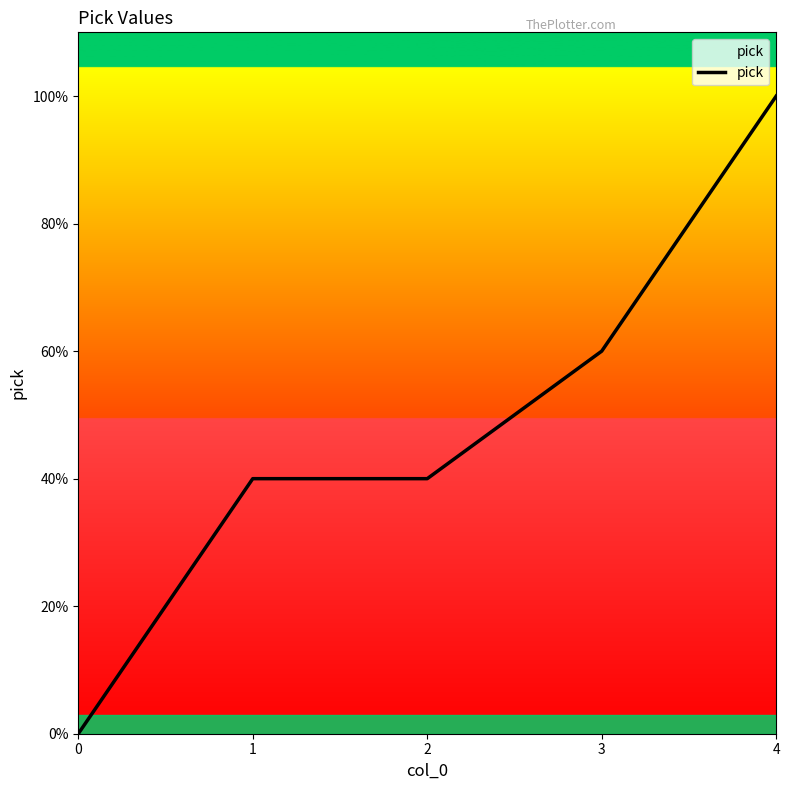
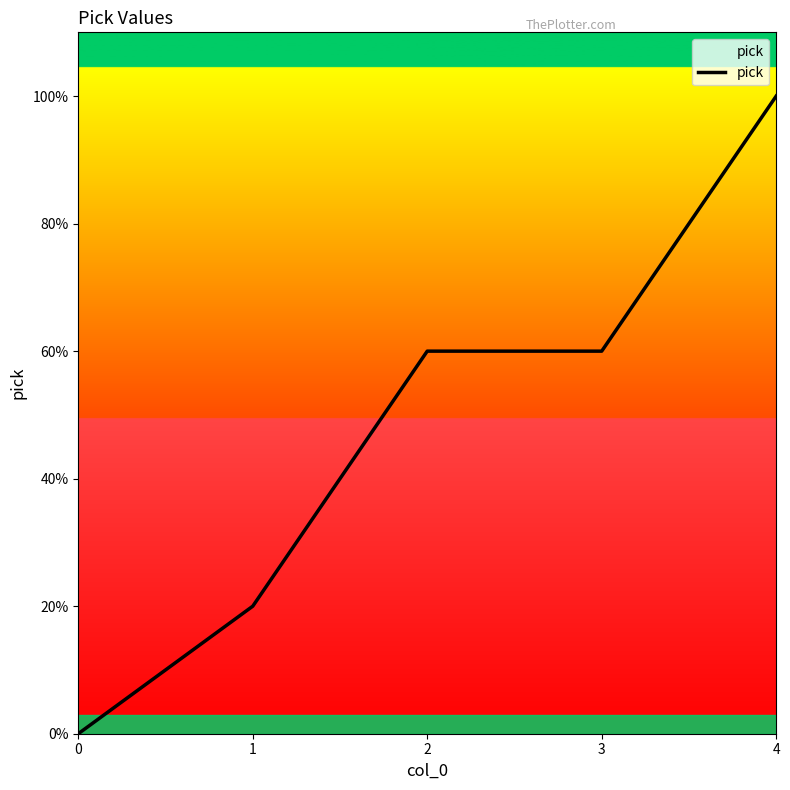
  {
-   "1": "40%",
-   "2": "40%",
+   "1": "20%",
+   "2": "60%",
    "3": "60%",
    "4": "100%"
  }
